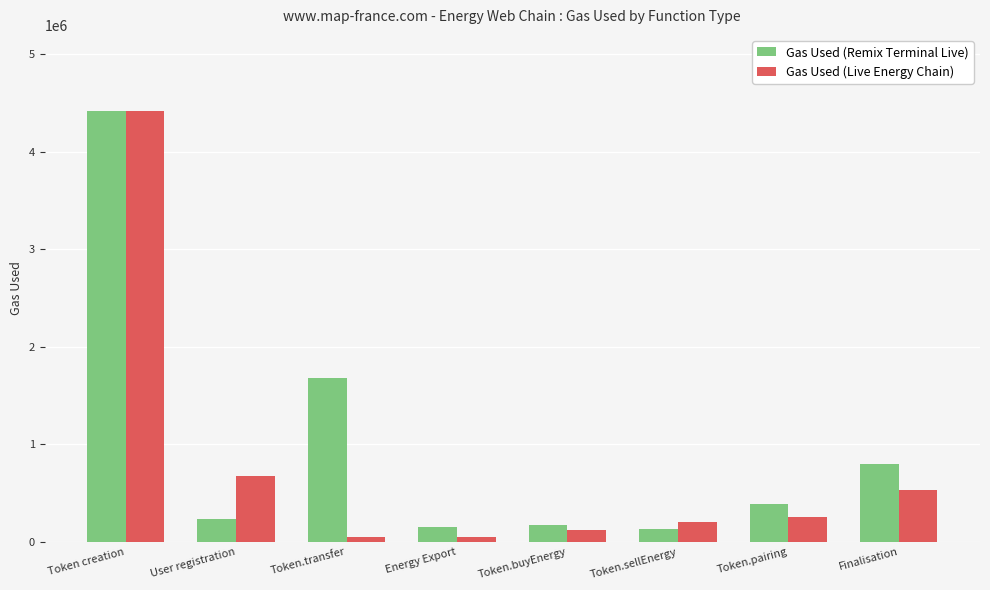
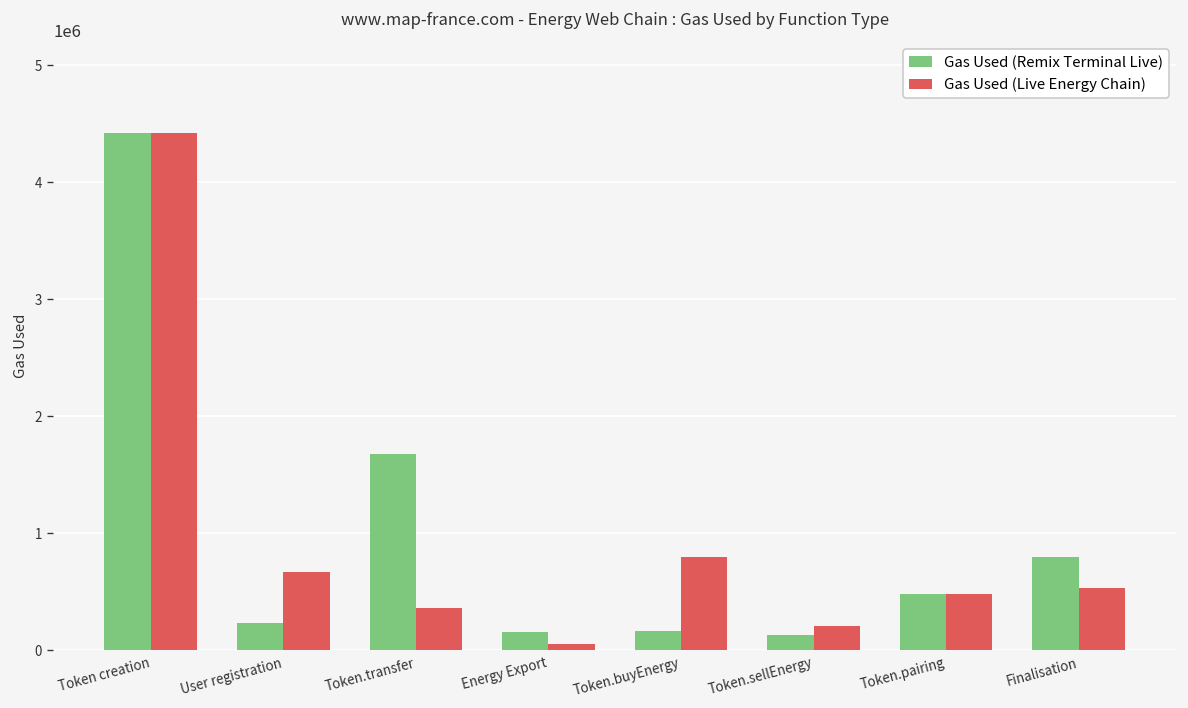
  {
    "Gas Used (Remix Terminal Live)": {
      "Token creation": 4400000,
      "User registration": 200000,
      "Token.transfer": 1700000,
      "Energy Export": 200000,
      "Token.buyEnergy": 200000,
      "Token.sellEnergy": 100000,
-     "Token.pairing": 400000,
+     "Token.pairing": 500000,
      "Finalisation": 800000
    },
    "Gas Used (Live Energy Chain)": {
      "Token creation": 4400000,
      "User registration": 700000,
-     "Token.transfer": 100000,
+     "Token.transfer": 400000,
      "Energy Export": 100000,
-     "Token.buyEnergy": 100000,
+     "Token.buyEnergy": 800000,
      "Token.sellEnergy": 200000,
-     "Token.pairing": 300000,
+     "Token.pairing": 500000,
      "Finalisation": 500000
    }
  }
